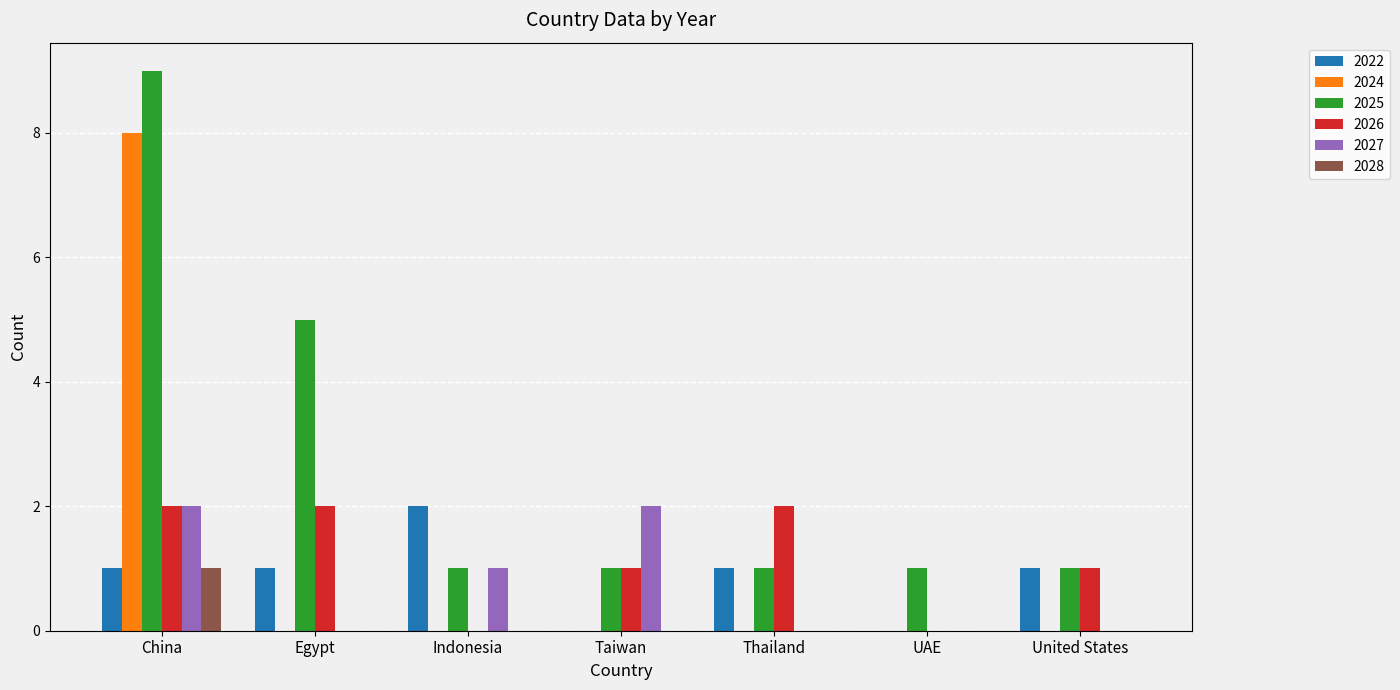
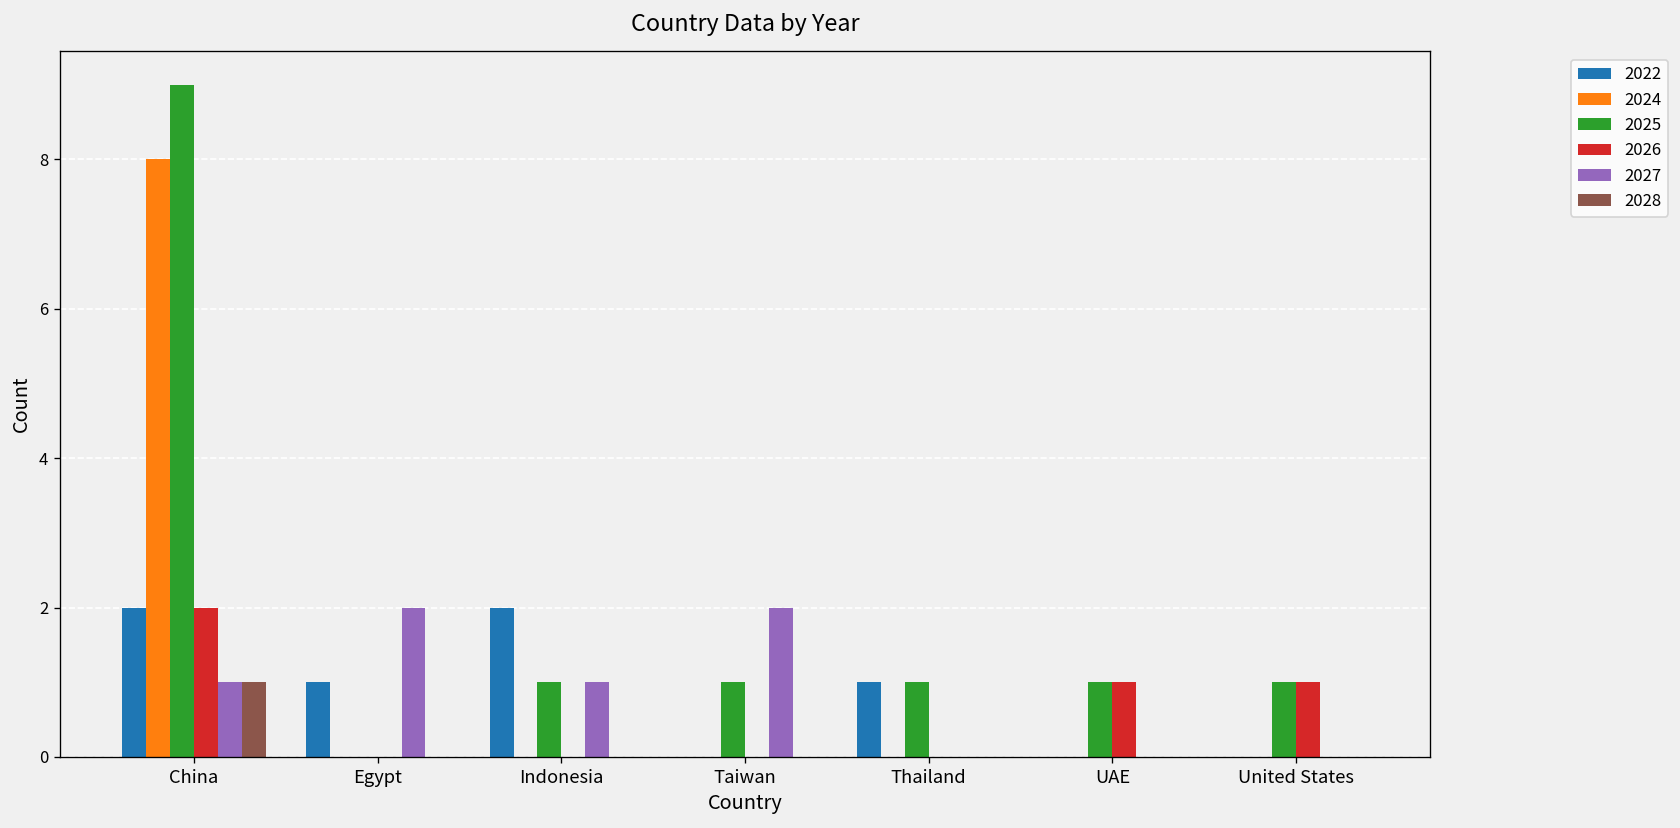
  {
    "2022": {
-     "China": 1,
+     "China": 2,
      "Egypt": 1,
      "Indonesia": 2,
      "Taiwan": 0,
      "Thailand": 1,
      "UAE": 0,
-     "United States": 1
+     "United States": 0
    },
    "2024": {
      "China": 8,
      "Egypt": 0,
      "Indonesia": 0,
      "Taiwan": 0,
      "Thailand": 0,
      "UAE": 0,
      "United States": 0
    },
    "2025": {
      "China": 9,
-     "Egypt": 5,
+     "Egypt": 0,
      "Indonesia": 1,
      "Taiwan": 1,
      "Thailand": 1,
      "UAE": 1,
      "United States": 1
    },
    "2026": {
      "China": 2,
-     "Egypt": 2,
+     "Egypt": 0,
      "Indonesia": 0,
-     "Taiwan": 1,
-     "Thailand": 2,
-     "UAE": 0,
+     "Taiwan": 0,
+     "Thailand": 0,
+     "UAE": 1,
      "United States": 1
    },
    "2027": {
-     "China": 2,
-     "Egypt": 0,
+     "China": 1,
+     "Egypt": 2,
      "Indonesia": 1,
      "Taiwan": 2,
      "Thailand": 0,
      "UAE": 0,
      "United States": 0
    },
    "2028": {
      "China": 1,
      "Egypt": 0,
      "Indonesia": 0,
      "Taiwan": 0,
      "Thailand": 0,
      "UAE": 0,
      "United States": 0
    }
  }
